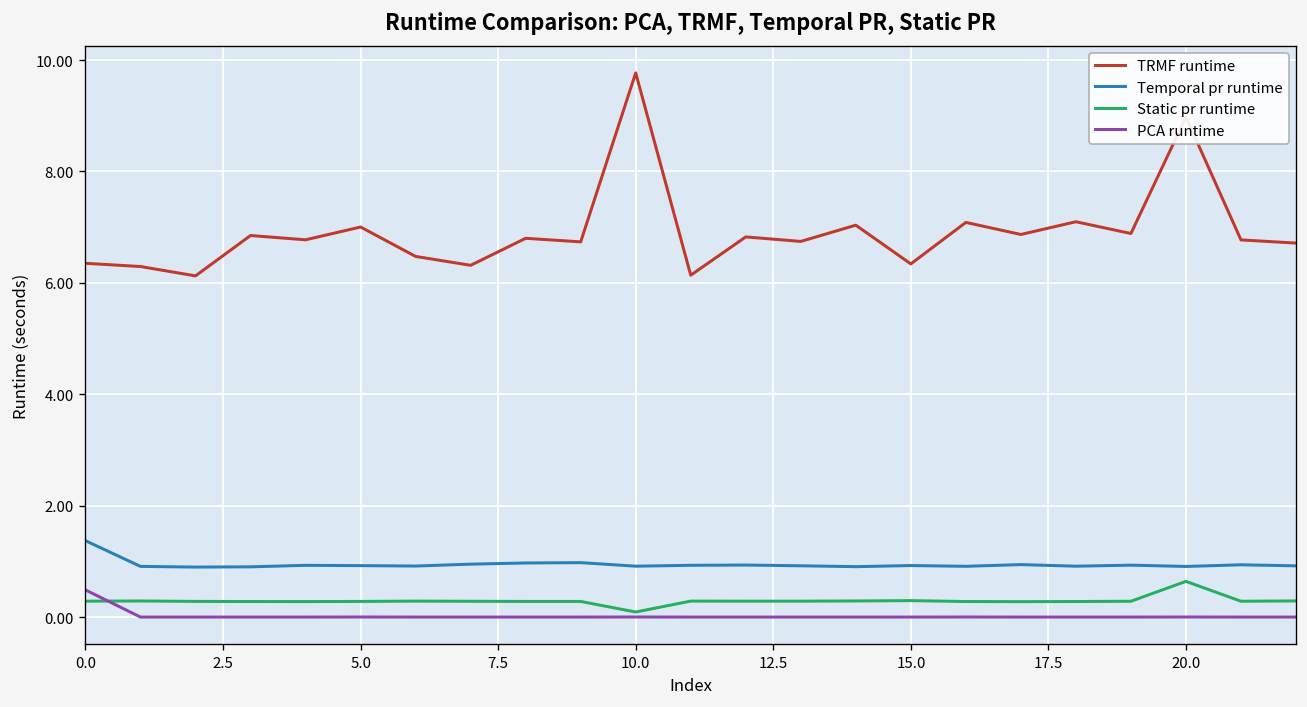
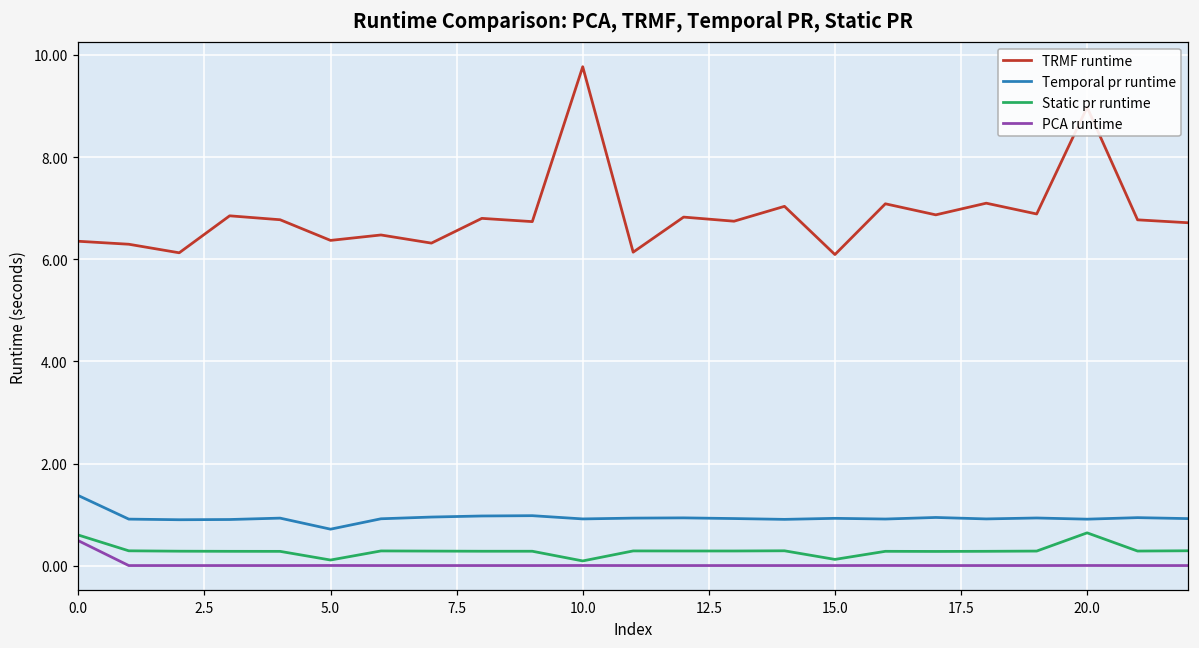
  {
    "TRMF runtime": {
      "0.0": 6.4,
-     "5.0": 7.0,
+     "5.0": 6.4,
      "10.0": 9.8,
-     "15.0": 6.3
+     "15.0": 6.1
    },
    "Temporal pr runtime": {
      "0.0": 1.4,
-     "5.0": 0.9,
+     "5.0": 0.7,
      "10.0": 0.9,
      "15.0": 0.9,
      "20.0": 0.9
    },
    "Static pr runtime": {
-     "0.0": 0.3,
-     "5.0": 0.3,
+     "0.0": 0.6,
+     "5.0": 0.1,
      "10.0": 0.1,
-     "15.0": 0.3,
+     "15.0": 0.1,
      "20.0": 0.6
    },
    "PCA runtime": {
      "0.0": 0.5,
      "5.0": 0.0,
      "10.0": 0.0,
      "15.0": 0.0,
      "20.0": 0.0
    }
  }
